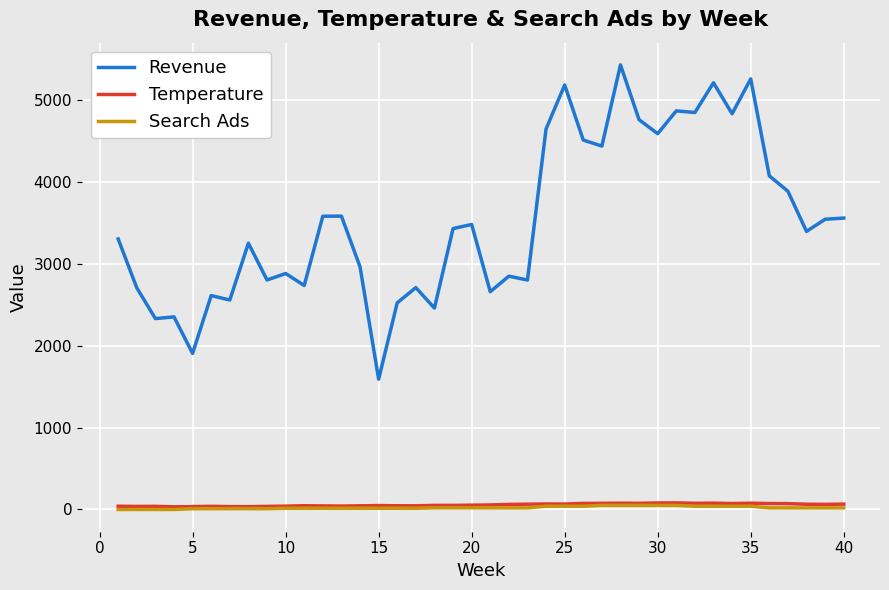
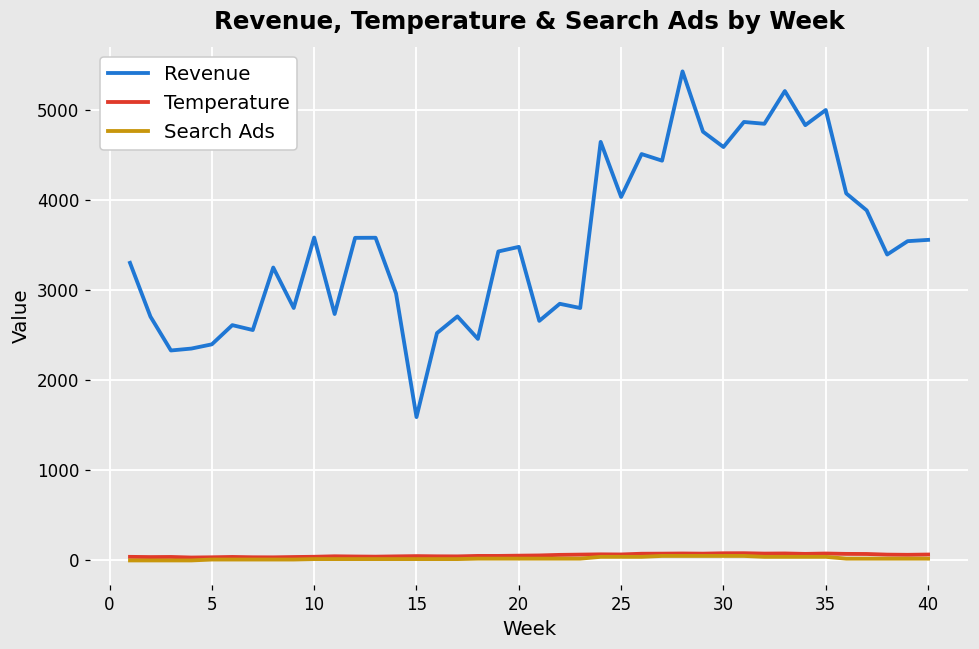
  {
    "Revenue": {
-     "5": 1900,
-     "10": 2900,
+     "5": 2400,
+     "10": 3600,
      "15": 1600,
      "20": 3500,
-     "25": 5200,
+     "25": 4000,
      "30": 4600,
-     "35": 5300,
+     "35": 5000,
      "40": 3600
    },
    "Temperature": {
      "15": 0,
      "20": 100,
      "35": 100,
      "40": 100
    },
    "Search Ads": {
      "15": 0,
      "20": 0,
      "35": 0,
      "40": 0
    }
  }
